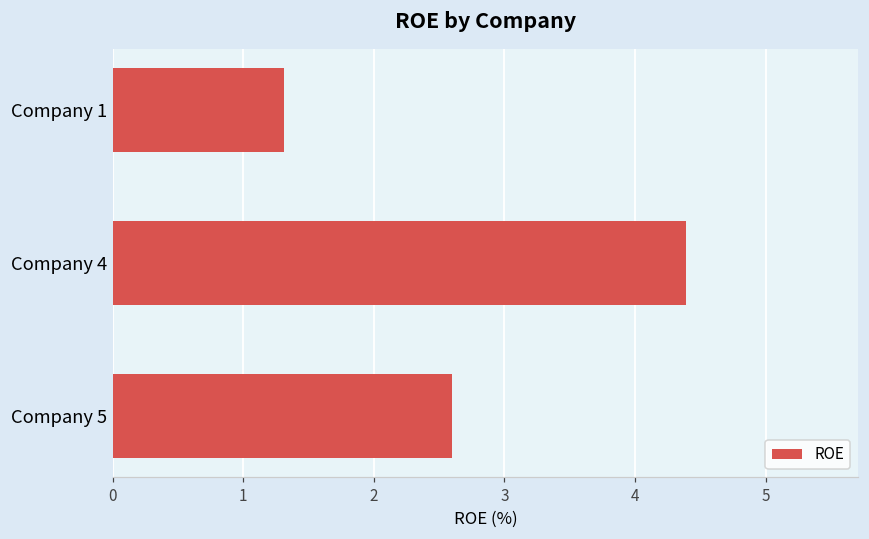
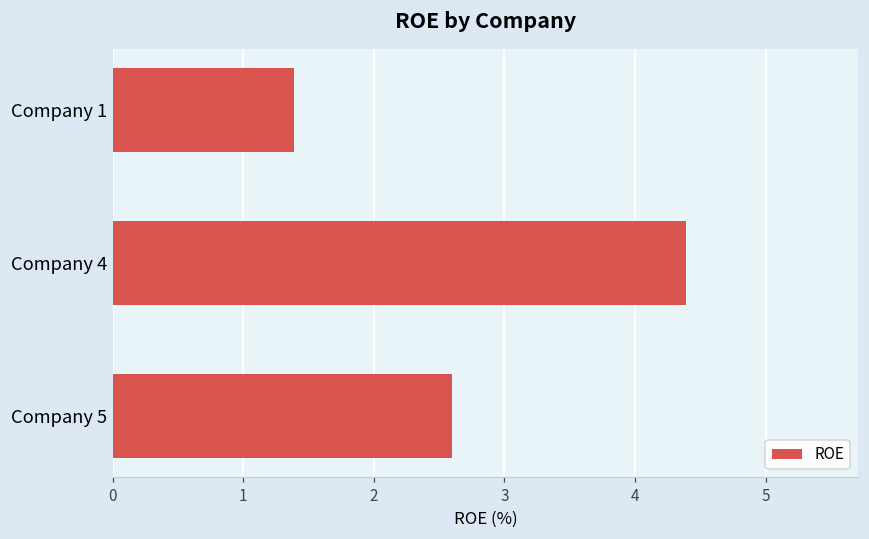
  {
-   "Company 1": 1.31,
+   "Company 1": 1.39,
    "Company 4": 4.39,
    "Company 5": 2.60
  }
